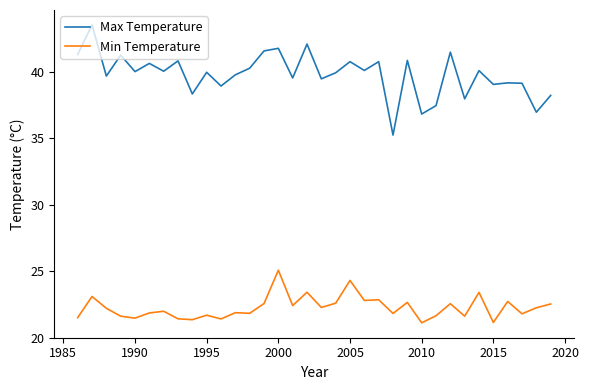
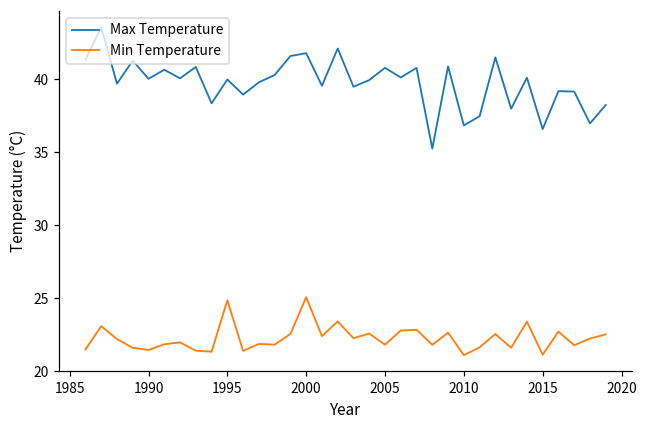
  {
    "Max Temperature": {
      "1990": 40.0,
      "1995": 40.0,
      "2000": 41.8,
      "2005": 40.8,
      "2010": 36.8,
-     "2015": 39.1
+     "2015": 36.6
    },
    "Min Temperature": {
      "1990": 21.5,
-     "1995": 21.7,
+     "1995": 24.9,
      "2000": 25.1,
-     "2005": 24.3,
+     "2005": 21.8,
      "2010": 21.1,
      "2015": 21.1
    }
  }
